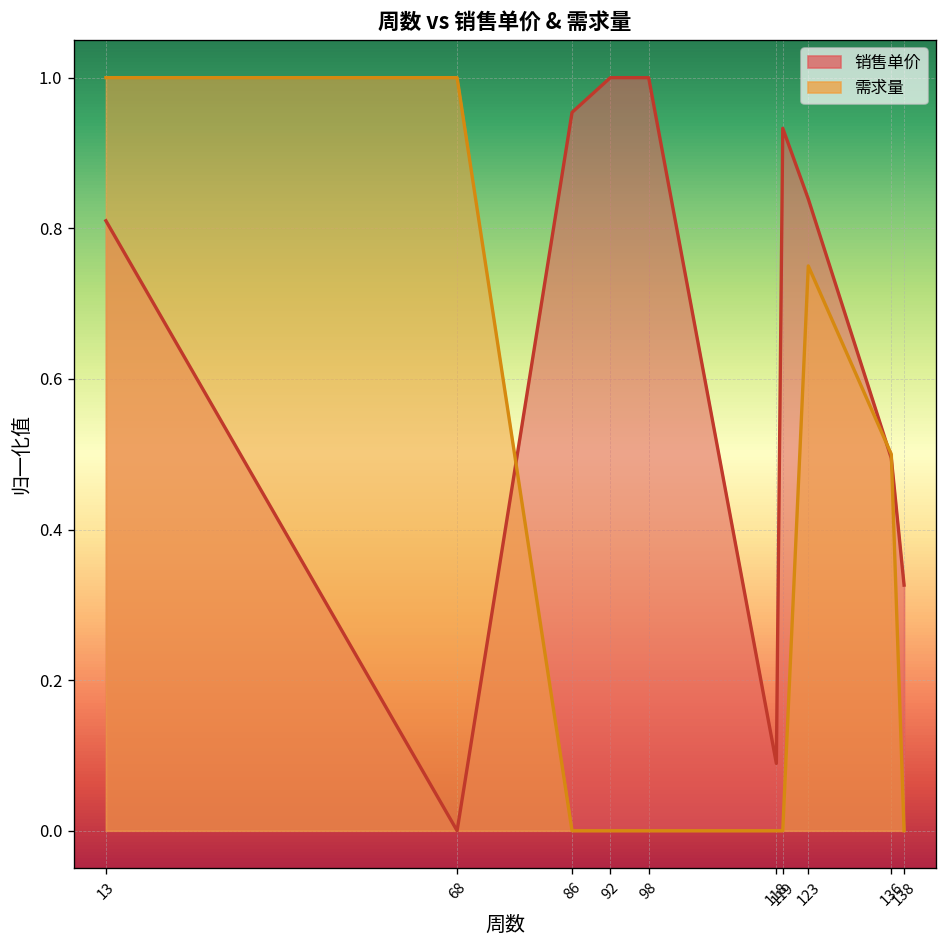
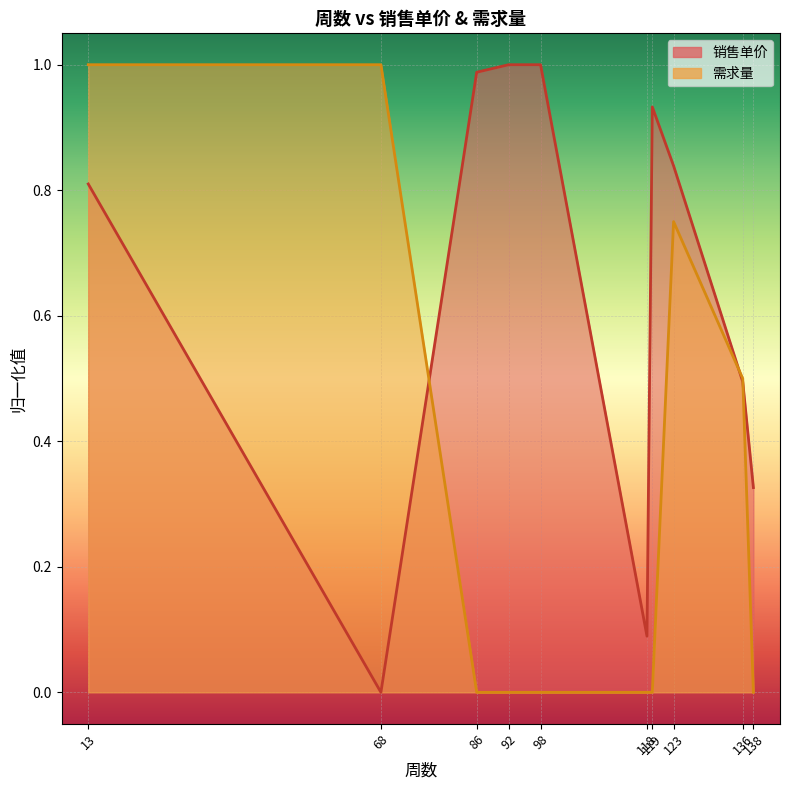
  {
    "销售单价": {
      "13": 0.81,
      "68": 0.00,
-     "86": 0.95,
+     "86": 0.99,
      "92": 1.00,
      "98": 1.00,
      "118": 0.09,
      "119": 0.93,
      "123": 0.84,
      "136": 0.49,
      "138": 0.33
    },
    "需求量": {
      "13": 1.00,
      "68": 1.00,
      "86": 0.00,
      "92": 0.00,
      "98": 0.00,
      "118": 0.00,
      "119": 0.00,
      "123": 0.75,
      "136": 0.50,
      "138": 0.00
    }
  }
